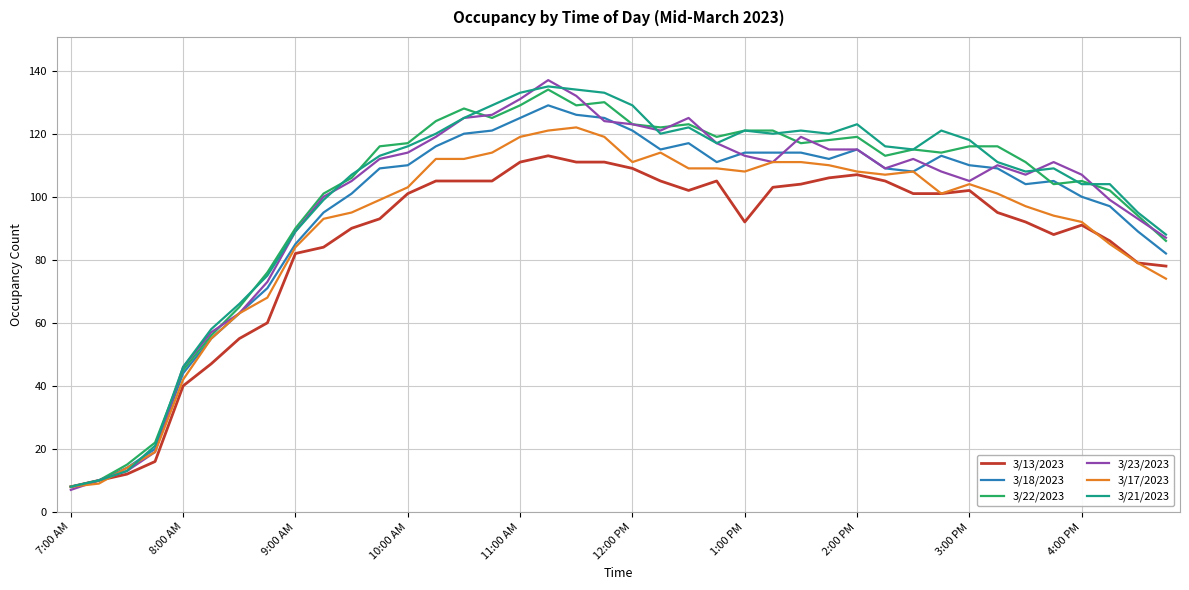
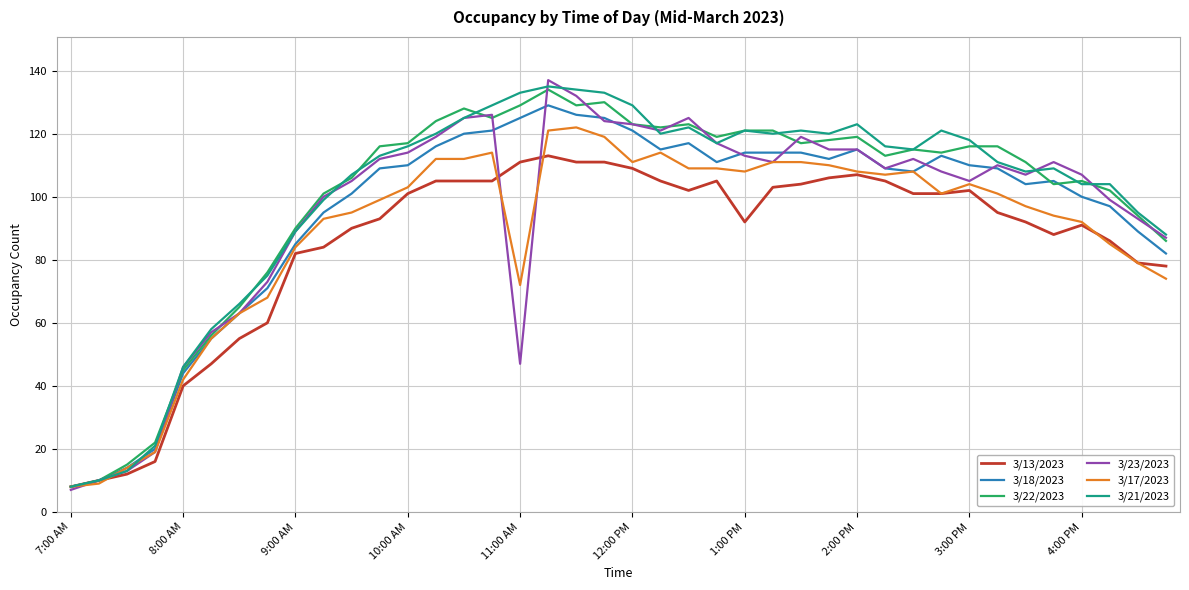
  {
    "3/13/2023": {
      "8:00 AM": 40,
      "9:00 AM": 82,
      "10:00 AM": 101,
      "11:00 AM": 111,
      "12:00 PM": 109,
      "1:00 PM": 92,
      "2:00 PM": 107,
      "3:00 PM": 102,
      "4:00 PM": 91
    },
    "3/18/2023": {
      "8:00 AM": 44,
      "9:00 AM": 85,
      "10:00 AM": 110,
      "11:00 AM": 125,
      "12:00 PM": 121,
      "1:00 PM": 114,
      "3:00 PM": 110,
      "4:00 PM": 100
    },
    "3/23/2023": {
      "7:00 AM": 7,
      "10:00 AM": 114,
-     "11:00 AM": 131,
+     "11:00 AM": 47,
      "1:00 PM": 113,
      "3:00 PM": 105,
      "4:00 PM": 107
    },
    "3/17/2023": {
      "8:00 AM": 42,
      "9:00 AM": 84,
      "10:00 AM": 103,
-     "11:00 AM": 119,
+     "11:00 AM": 72,
      "12:00 PM": 111,
      "1:00 PM": 108,
      "2:00 PM": 108,
      "3:00 PM": 104,
      "4:00 PM": 92
    }
  }
